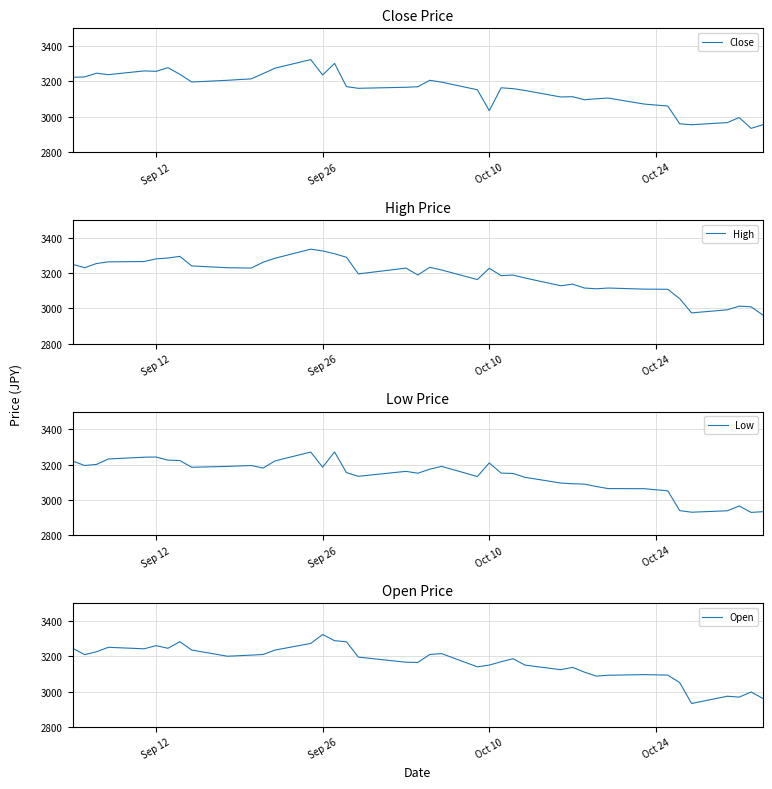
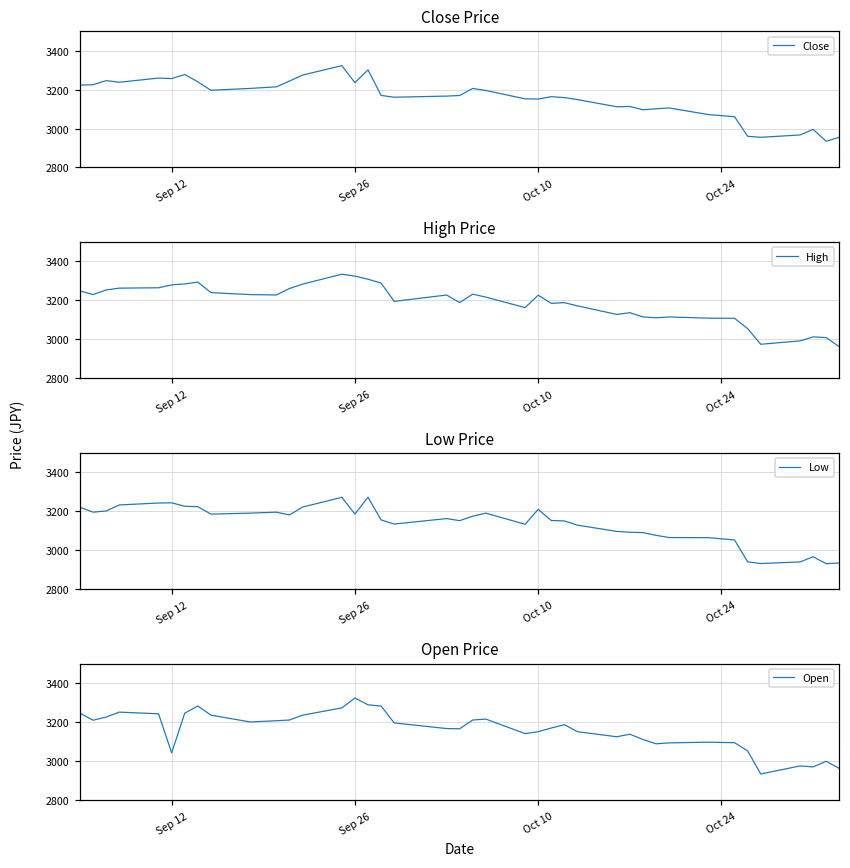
  {
    "Close Price": {
      "Sep 12": 3260,
      "Sep 26": 3240,
-     "Oct 10": 3030
+     "Oct 10": 3150
    },
    "High Price": {
      "Sep 12": 3280,
      "Sep 26": 3320,
      "Oct 10": 3230
    },
    "Low Price": {
      "Sep 12": 3240,
      "Sep 26": 3190,
      "Oct 10": 3210
    },
    "Open Price": {
-     "Sep 12": 3260,
+     "Sep 12": 3040,
      "Sep 26": 3320,
      "Oct 10": 3150
    }
  }
